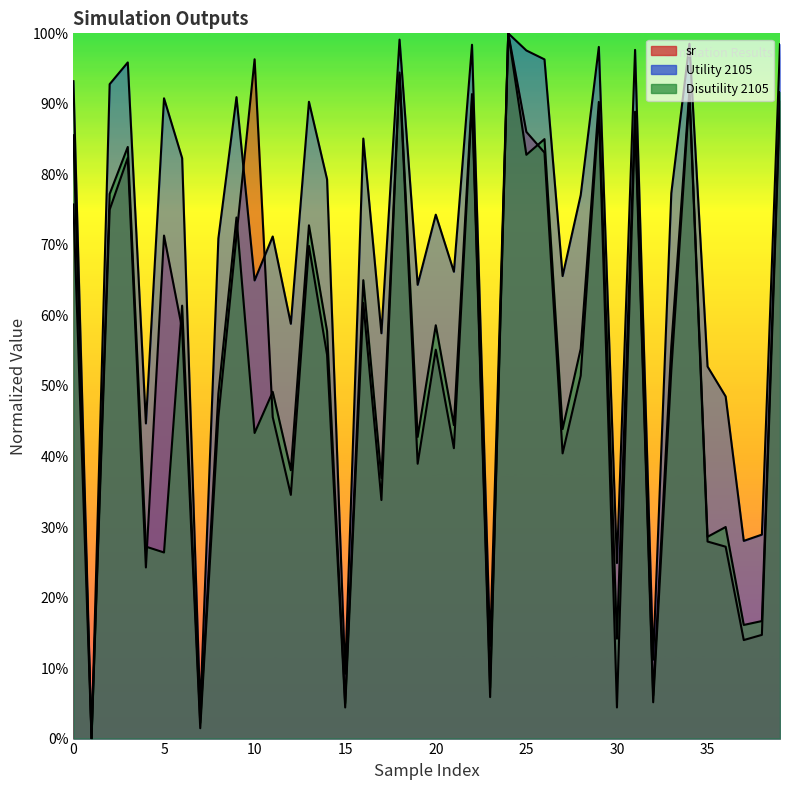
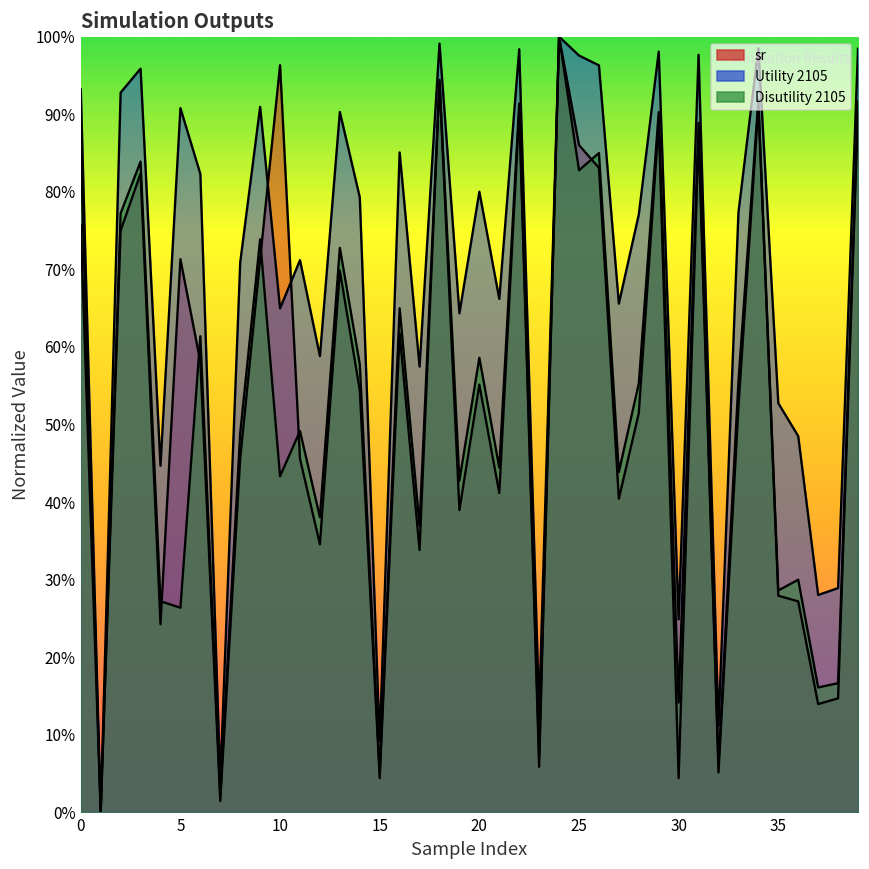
  {
    "sr": {
      "0": "76%",
      "5": "71%",
      "10": "96%",
      "15": "4%",
      "20": "55%",
      "25": "86%",
      "30": "4%",
      "35": "28%"
    },
    "Utility 2105": {
      "0": "93%",
      "5": "91%",
      "10": "65%",
      "15": "9%",
-     "20": "74%",
+     "20": "80%",
      "25": "98%",
      "30": "25%",
      "35": "53%"
    },
    "Disutility 2105": {
      "0": "86%",
      "5": "26%",
      "10": "43%",
      "15": "5%",
      "20": "59%",
      "25": "83%",
      "30": "14%",
      "35": "29%"
    }
  }
